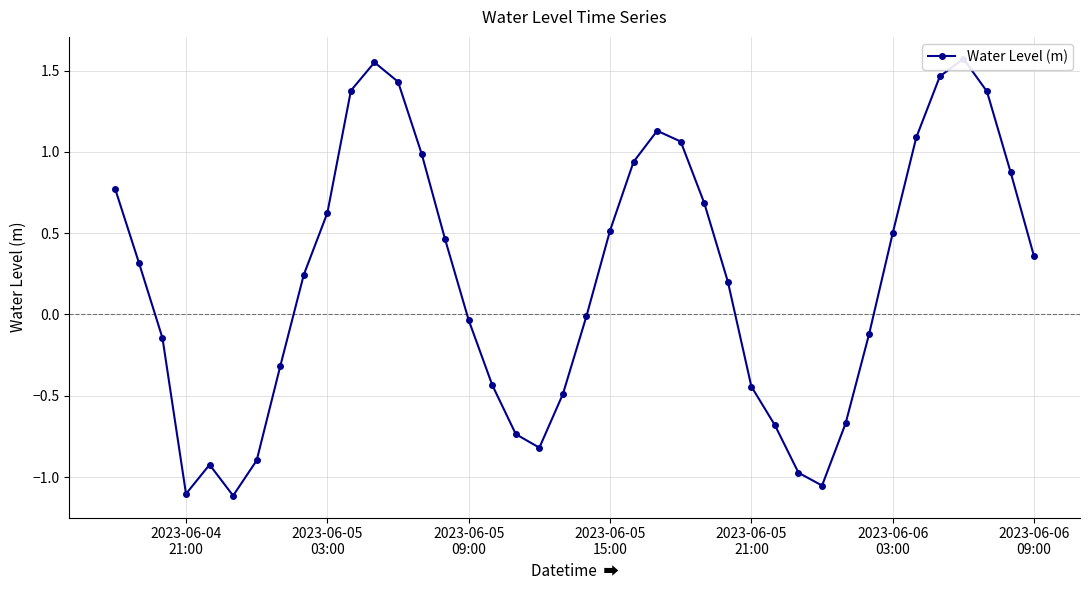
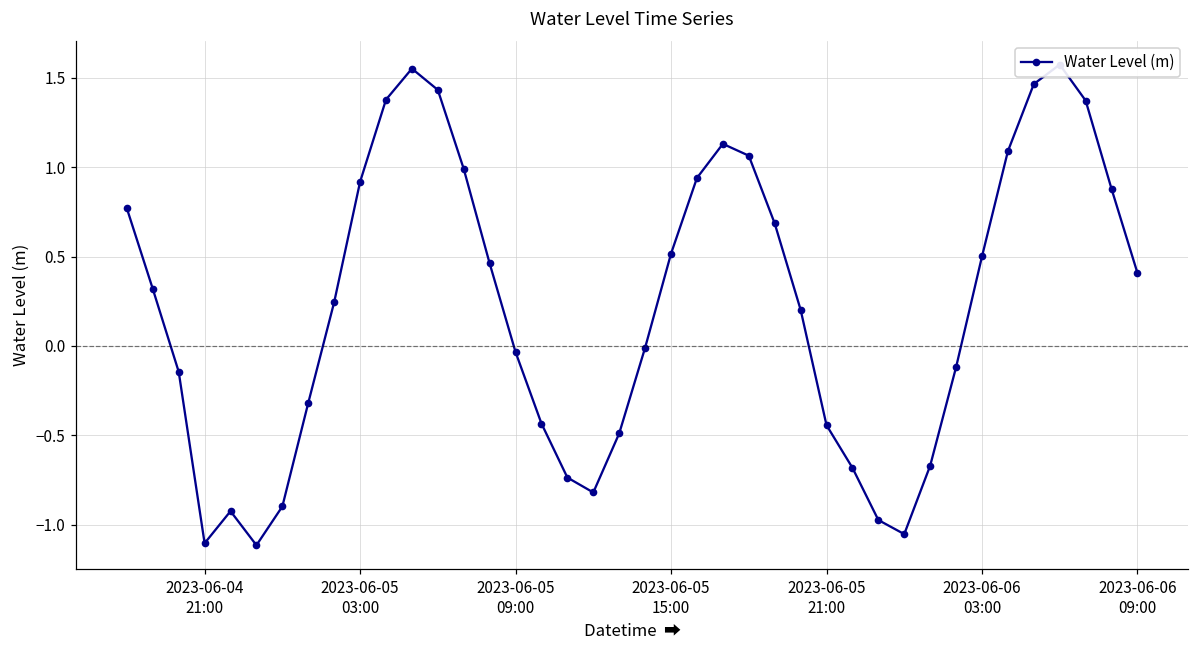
  {
    "2023-06-04 21:00": -1.10,
-   "2023-06-05 03:00": 0.62,
+   "2023-06-05 03:00": 0.92,
    "2023-06-05 09:00": -0.03,
    "2023-06-05 15:00": 0.52,
    "2023-06-05 21:00": -0.44,
    "2023-06-06 03:00": 0.50,
-   "2023-06-06 09:00": 0.36
+   "2023-06-06 09:00": 0.41
  }
